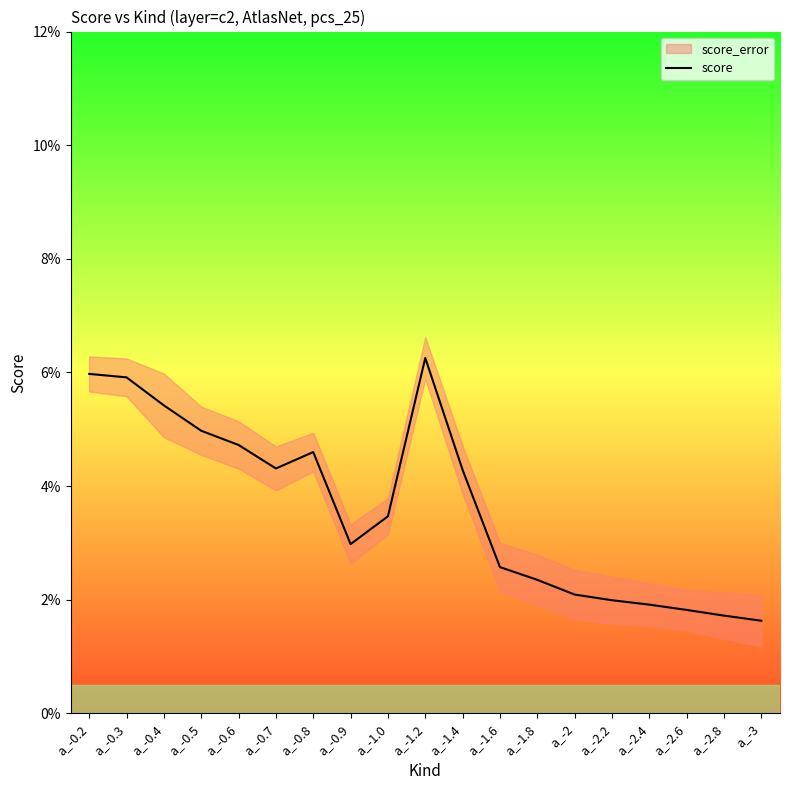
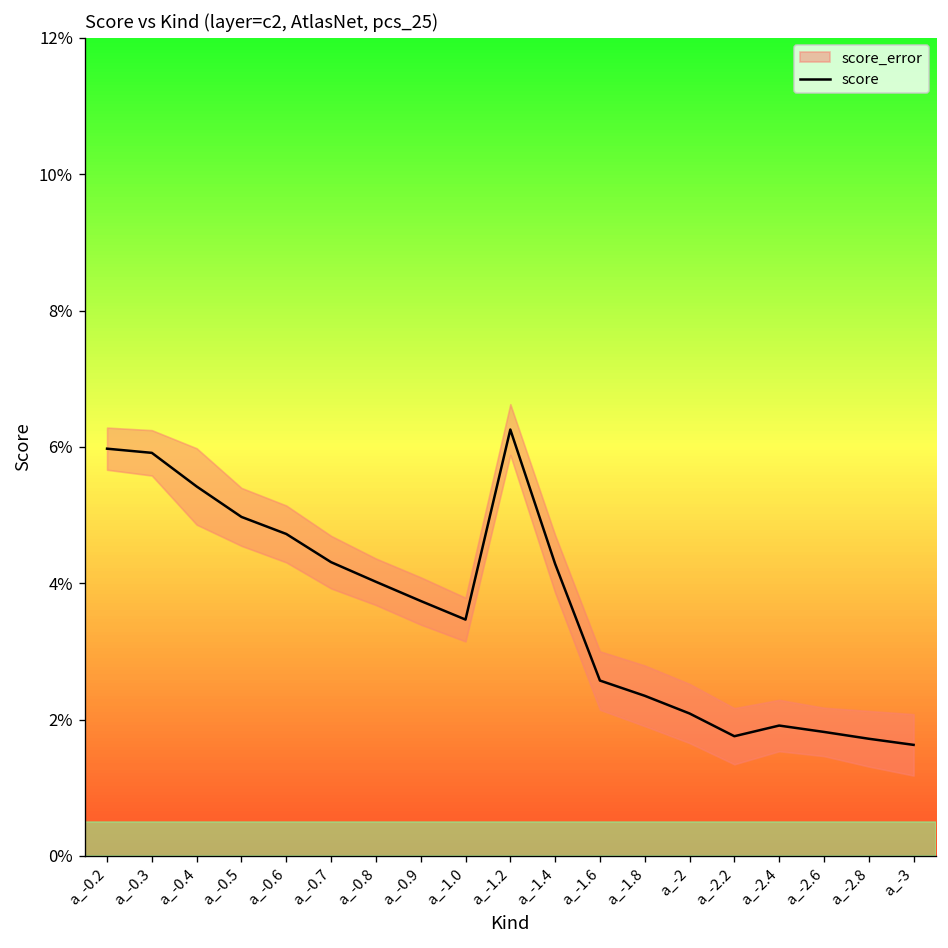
  {
    "score": {
      "a_-0.2": "6.0%",
      "a_-0.3": "5.9%",
      "a_-0.4": "5.4%",
      "a_-0.5": "5.0%",
      "a_-0.6": "4.7%",
      "a_-0.7": "4.3%",
-     "a_-0.8": "4.6%",
-     "a_-0.9": "3.0%",
+     "a_-0.8": "4.0%",
+     "a_-0.9": "3.7%",
      "a_-1.0": "3.5%",
      "a_-1.2": "6.3%",
      "a_-1.4": "4.3%",
      "a_-1.6": "2.6%",
      "a_-1.8": "2.3%",
      "a_-2": "2.1%",
-     "a_-2.2": "2.0%",
+     "a_-2.2": "1.8%",
      "a_-2.4": "1.9%",
      "a_-2.6": "1.8%",
      "a_-2.8": "1.7%",
      "a_-3": "1.6%"
    }
  }
